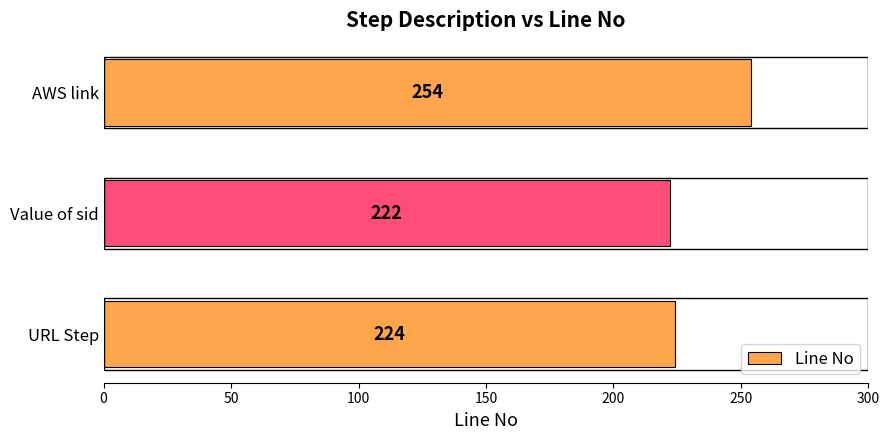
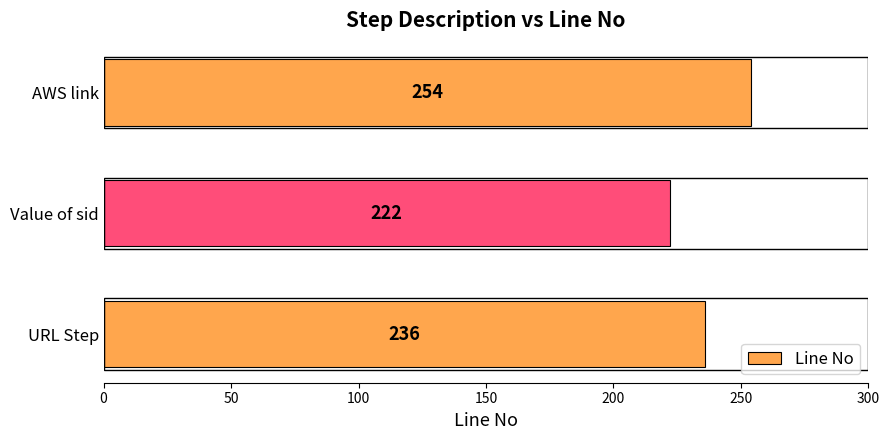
  {
    "AWS link": 254,
    "Value of sid": 222,
-   "URL Step": 224
+   "URL Step": 236
  }
